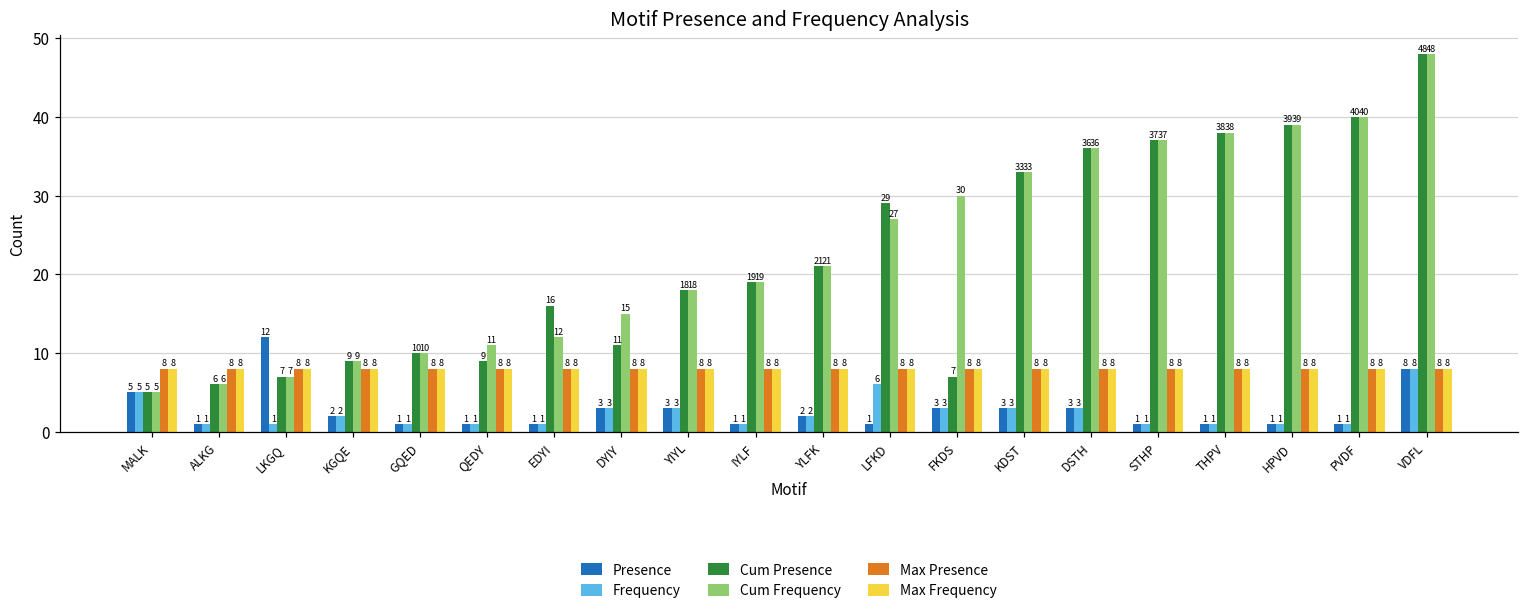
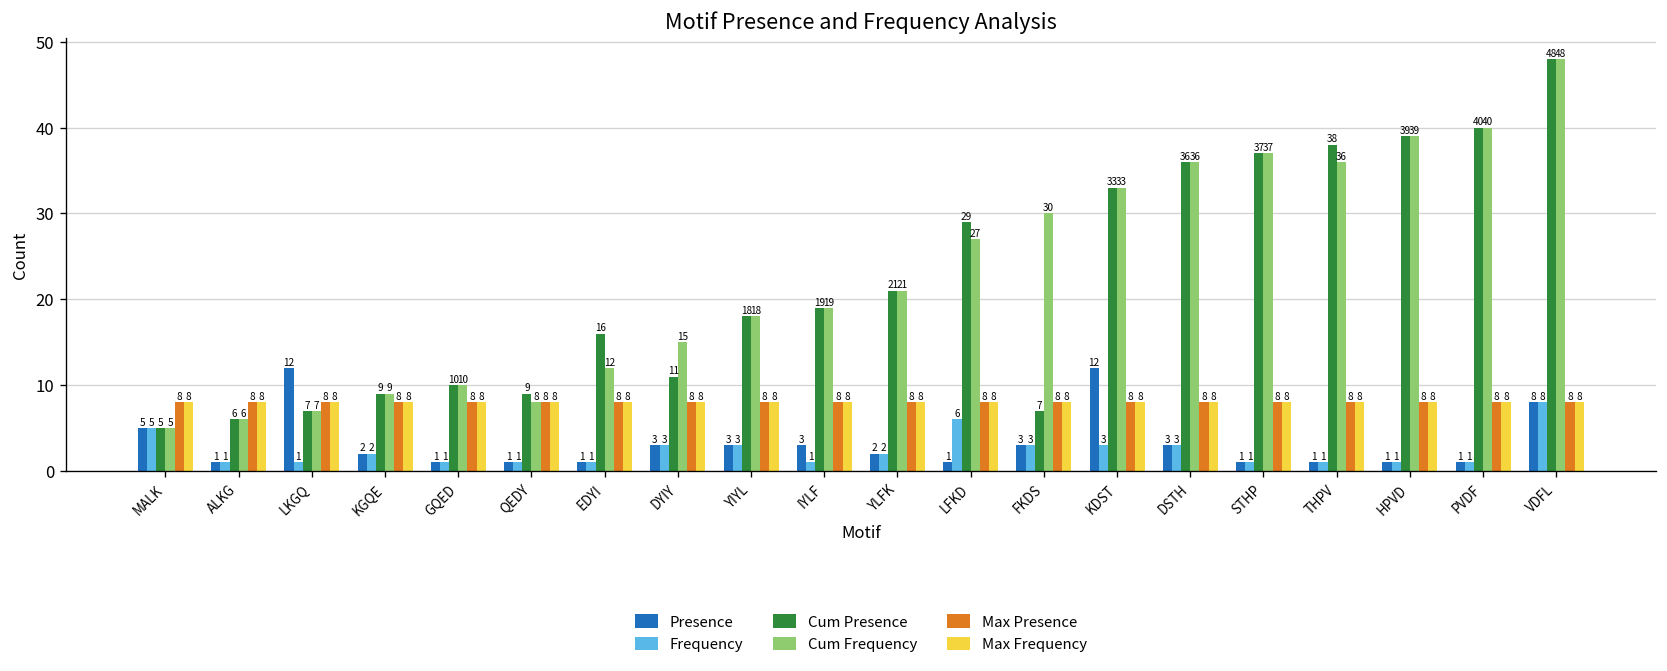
  {
    "Presence": {
      "MALK": 5,
      "ALKG": 1,
      "LKGQ": 12,
      "KGQE": 2,
      "GQED": 1,
      "QEDY": 1,
      "EDYI": 1,
      "DYIY": 3,
      "YIYL": 3,
-     "IYLF": 1,
+     "IYLF": 3,
      "YLFK": 2,
      "LFKD": 1,
      "FKDS": 3,
-     "KDST": 3,
+     "KDST": 12,
      "DSTH": 3,
      "STHP": 1,
      "THPV": 1,
      "HPVD": 1,
      "PVDF": 1,
      "VDFL": 8
    },
    "Frequency": {
      "MALK": 5,
      "ALKG": 1,
      "LKGQ": 1,
      "KGQE": 2,
      "GQED": 1,
      "QEDY": 1,
      "EDYI": 1,
      "DYIY": 3,
      "YIYL": 3,
      "IYLF": 1,
      "YLFK": 2,
      "LFKD": 6,
      "FKDS": 3,
      "KDST": 3,
      "DSTH": 3,
      "STHP": 1,
      "THPV": 1,
      "HPVD": 1,
      "PVDF": 1,
      "VDFL": 8
    },
    "Cum Presence": {
      "MALK": 5,
      "ALKG": 6,
      "LKGQ": 7,
      "KGQE": 9,
      "QEDY": 9,
      "EDYI": 16,
      "DYIY": 11,
      "LFKD": 29,
      "FKDS": 7
    },
    "Cum Frequency": {
      "MALK": 5,
      "ALKG": 6,
      "LKGQ": 7,
      "KGQE": 9,
-     "QEDY": 11,
+     "QEDY": 8,
      "EDYI": 12,
      "DYIY": 15,
      "LFKD": 27,
      "FKDS": 30,
-     "THPV": 38
+     "THPV": 36
    },
    "Max Presence": {
      "MALK": 8,
      "ALKG": 8,
      "LKGQ": 8,
      "KGQE": 8,
      "GQED": 8,
      "QEDY": 8,
      "EDYI": 8,
      "DYIY": 8,
      "YIYL": 8,
      "IYLF": 8,
      "YLFK": 8,
      "LFKD": 8,
      "FKDS": 8,
      "KDST": 8,
      "DSTH": 8,
      "STHP": 8,
      "THPV": 8,
      "HPVD": 8,
      "PVDF": 8,
      "VDFL": 8
    },
    "Max Frequency": {
      "MALK": 8,
      "ALKG": 8,
      "LKGQ": 8,
      "KGQE": 8,
      "GQED": 8,
      "QEDY": 8,
      "EDYI": 8,
      "DYIY": 8,
      "YIYL": 8,
      "IYLF": 8,
      "YLFK": 8,
      "LFKD": 8,
      "FKDS": 8,
      "KDST": 8,
      "DSTH": 8,
      "STHP": 8,
      "THPV": 8,
      "HPVD": 8,
      "PVDF": 8,
      "VDFL": 8
    }
  }
